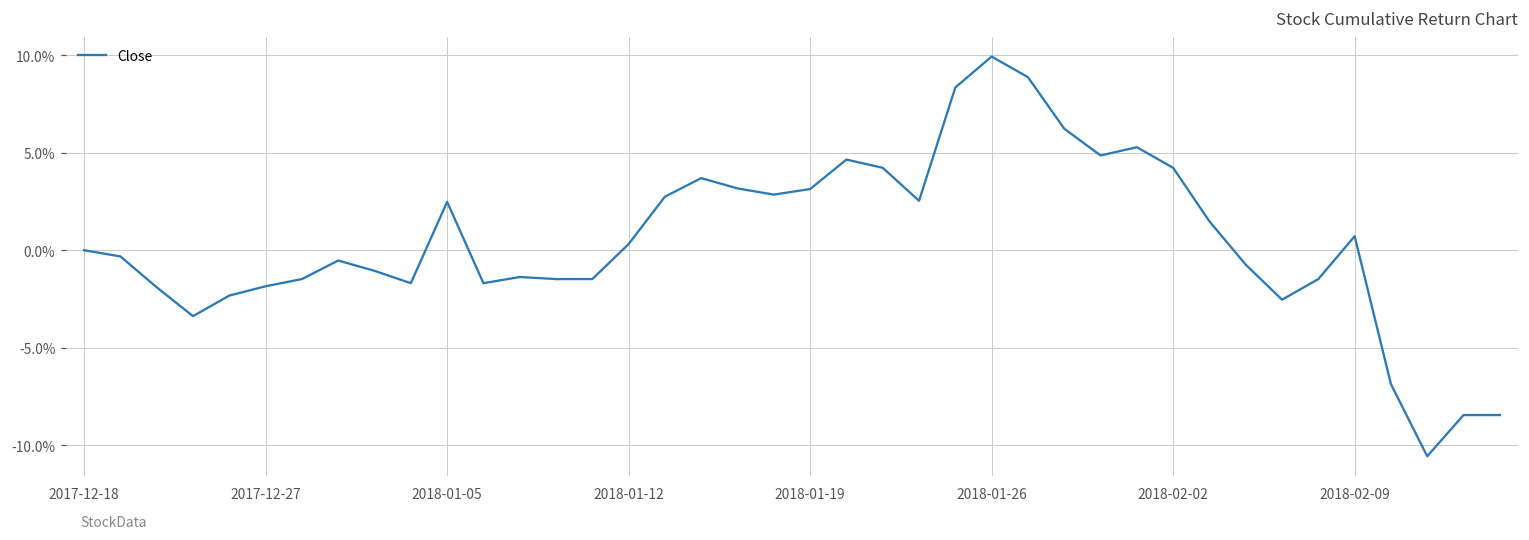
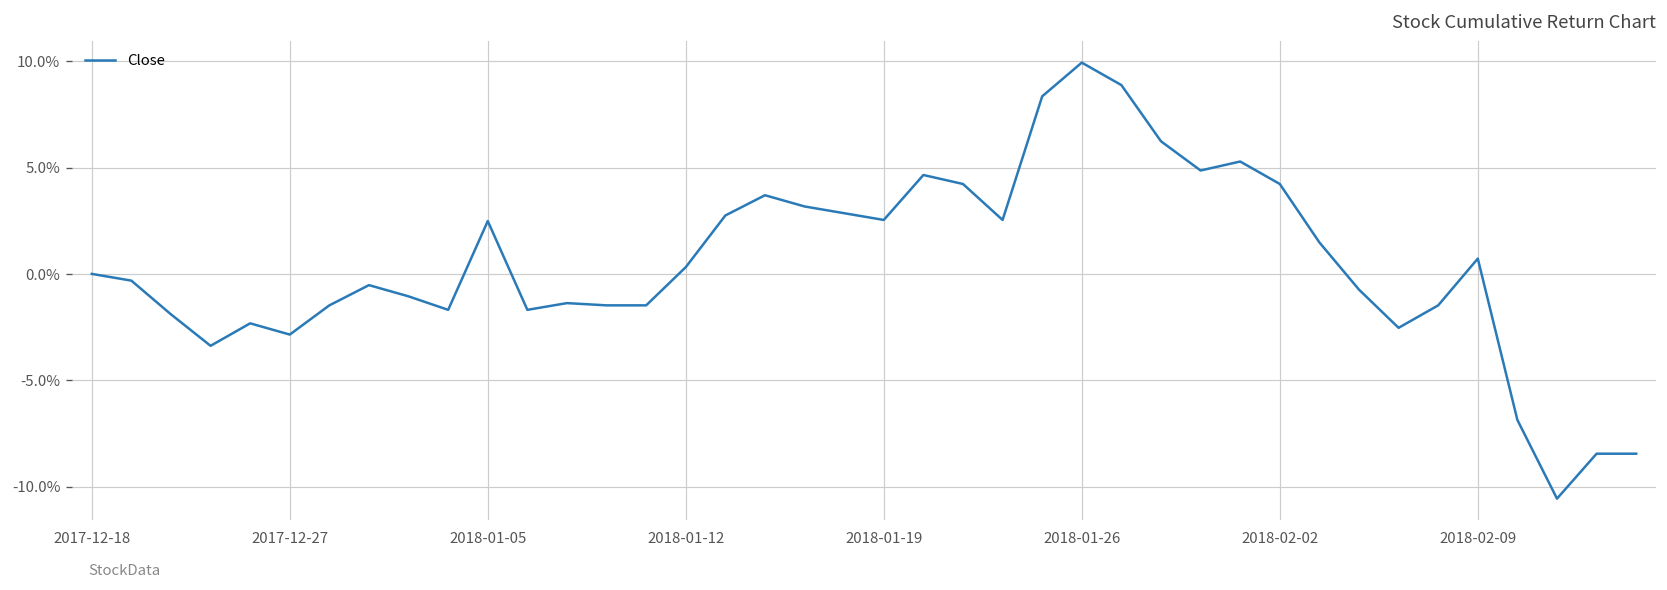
  {
    "2017-12-18": "0.0%",
-   "2017-12-27": "-1.8%",
+   "2017-12-27": "-2.9%",
    "2018-01-05": "2.5%",
    "2018-01-12": "0.3%",
-   "2018-01-19": "3.1%",
+   "2018-01-19": "2.5%",
    "2018-01-26": "9.9%",
    "2018-02-02": "4.2%",
    "2018-02-09": "0.7%"
  }
